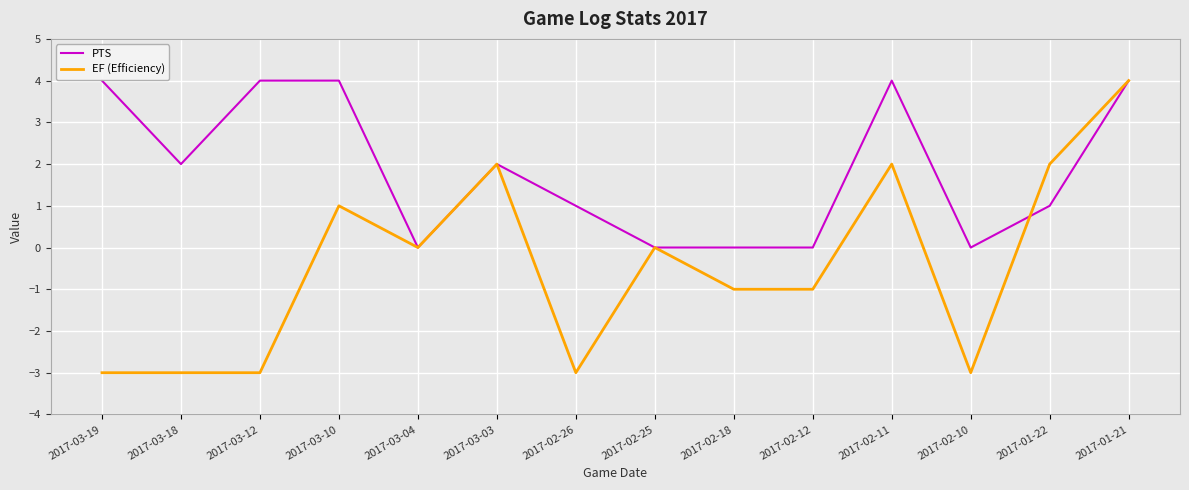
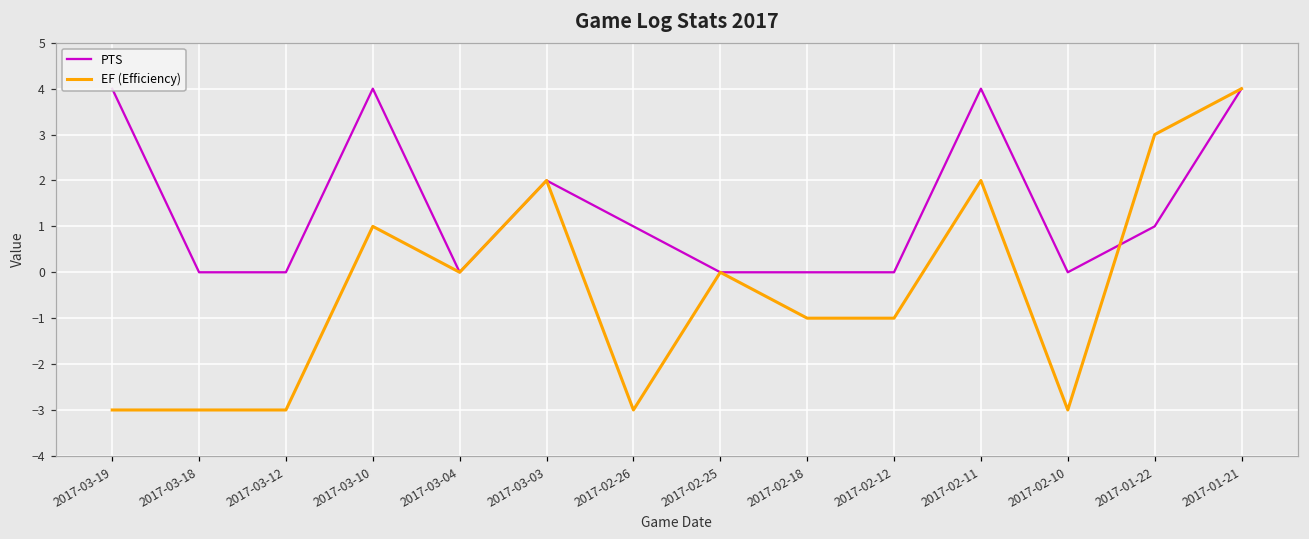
  {
    "PTS": {
      "2017-03-19": 4,
-     "2017-03-18": 2,
-     "2017-03-12": 4,
+     "2017-03-18": 0,
+     "2017-03-12": 0,
      "2017-03-10": 4,
      "2017-02-26": 1,
      "2017-02-18": 0,
      "2017-02-12": 0,
      "2017-02-11": 4,
      "2017-02-10": 0,
      "2017-01-22": 1
    },
    "EF (Efficiency)": {
      "2017-03-19": -3,
      "2017-03-18": -3,
      "2017-03-12": -3,
      "2017-03-10": 1,
      "2017-02-26": -3,
      "2017-02-18": -1,
      "2017-02-12": -1,
      "2017-02-11": 2,
      "2017-02-10": -3,
-     "2017-01-22": 2
+     "2017-01-22": 3
    }
  }
